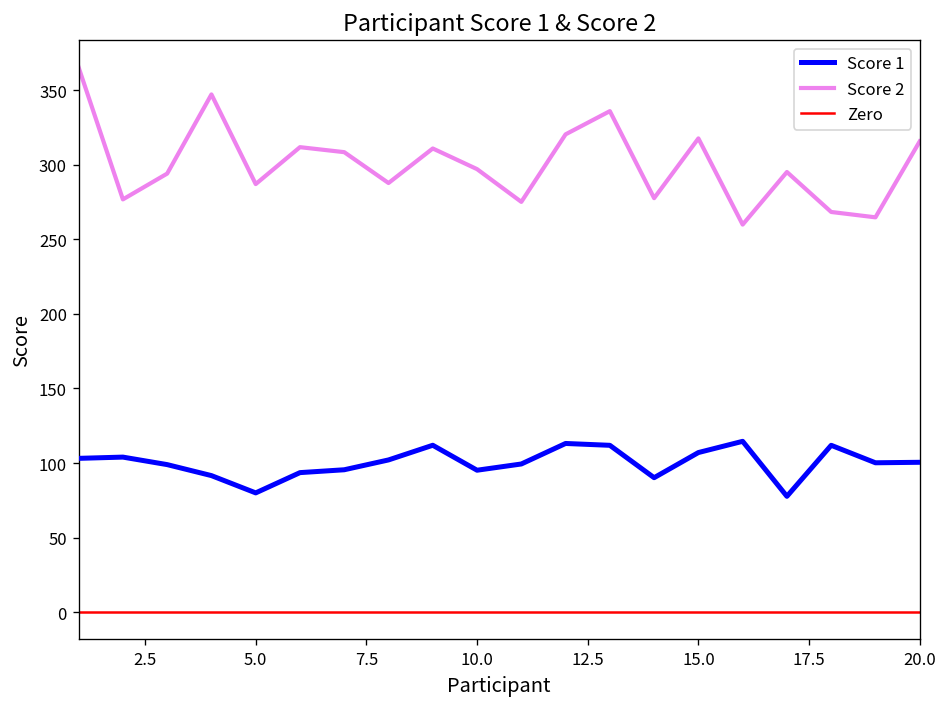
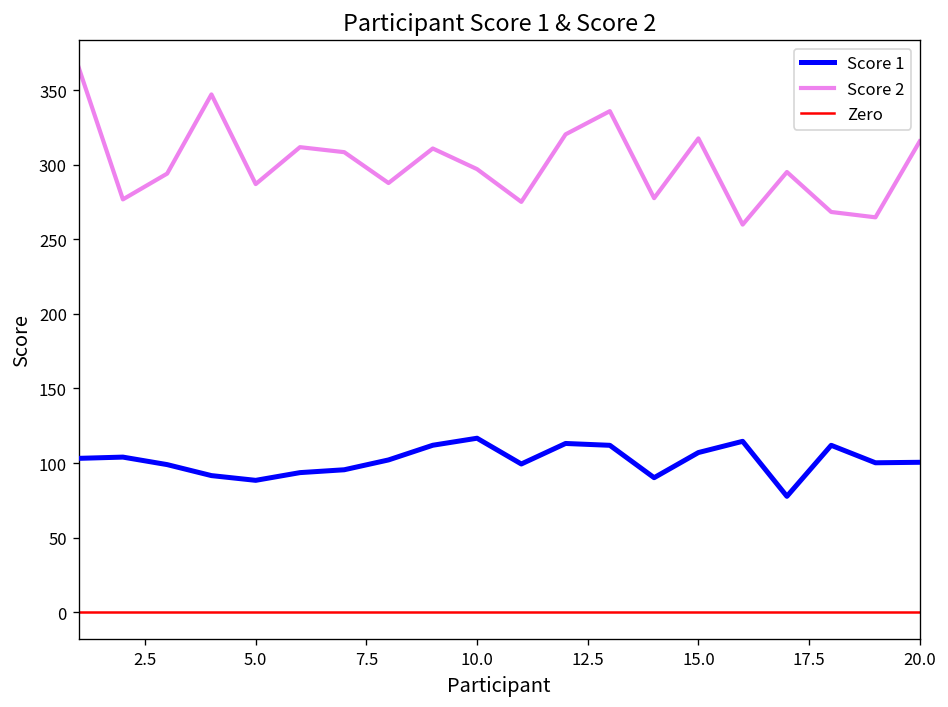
  {
    "Score 1": {
-     "5.0": 80,
-     "10.0": 95,
+     "5.0": 88,
+     "10.0": 117,
      "15.0": 107,
      "20.0": 100
    },
    "Score 2": {
      "5.0": 287,
      "10.0": 297,
      "15.0": 318,
      "20.0": 316
    }
  }
